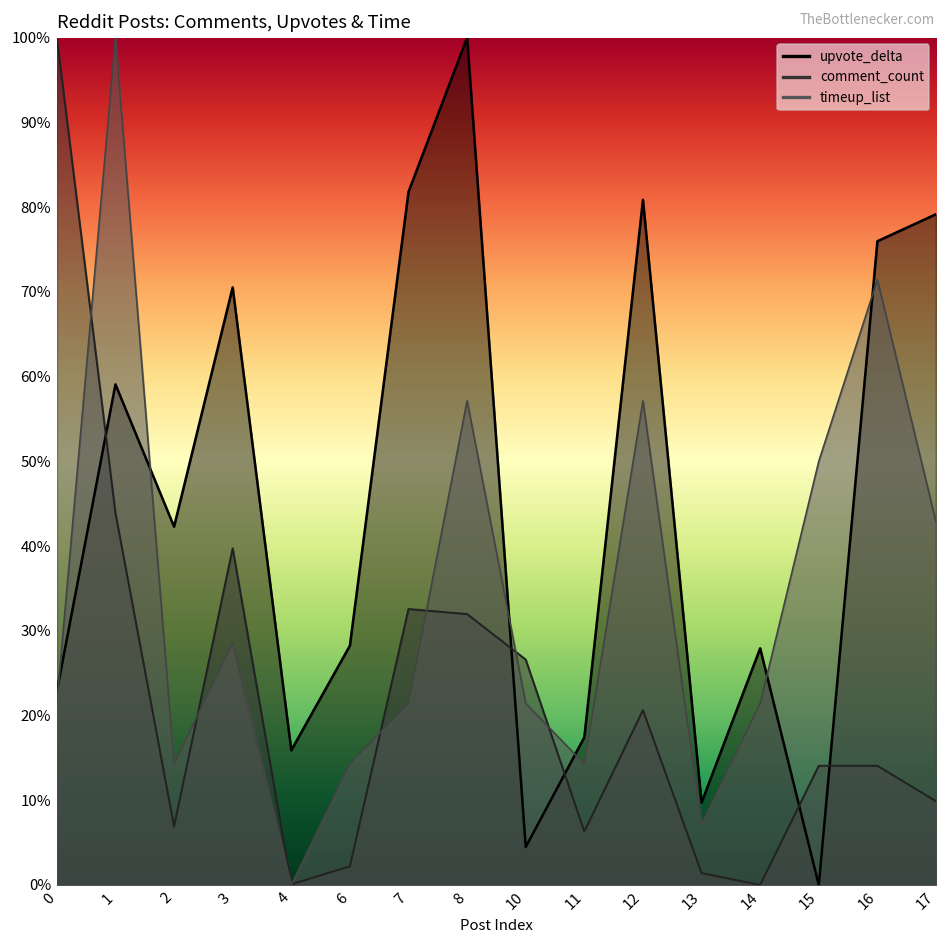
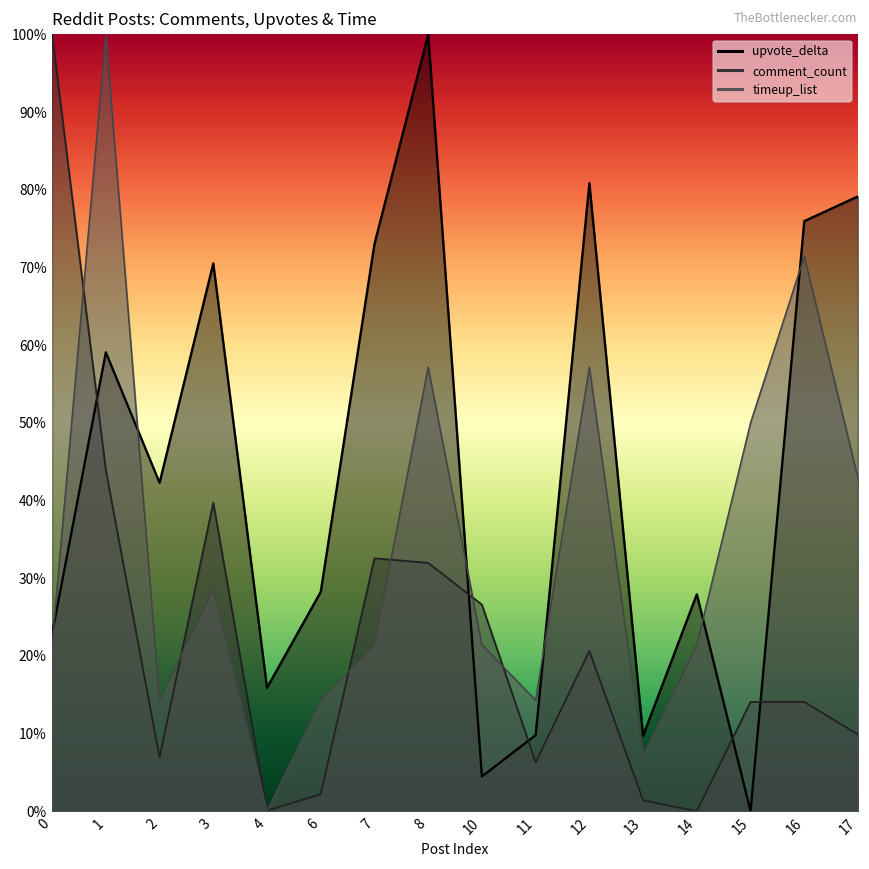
  {
    "upvote_delta": {
      "0": "23%",
      "1": "59%",
      "2": "42%",
      "3": "71%",
      "4": "16%",
      "6": "28%",
-     "7": "82%",
+     "7": "73%",
      "8": "100%",
      "10": "4%",
-     "11": "17%",
+     "11": "10%",
      "12": "81%",
      "13": "10%",
      "14": "28%",
      "15": "0%",
      "16": "76%",
      "17": "79%"
    }
  }
